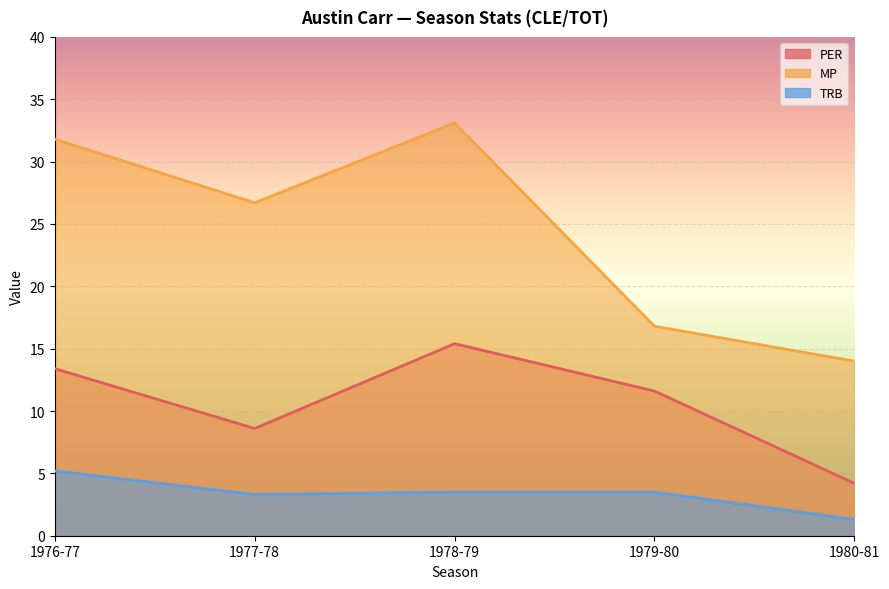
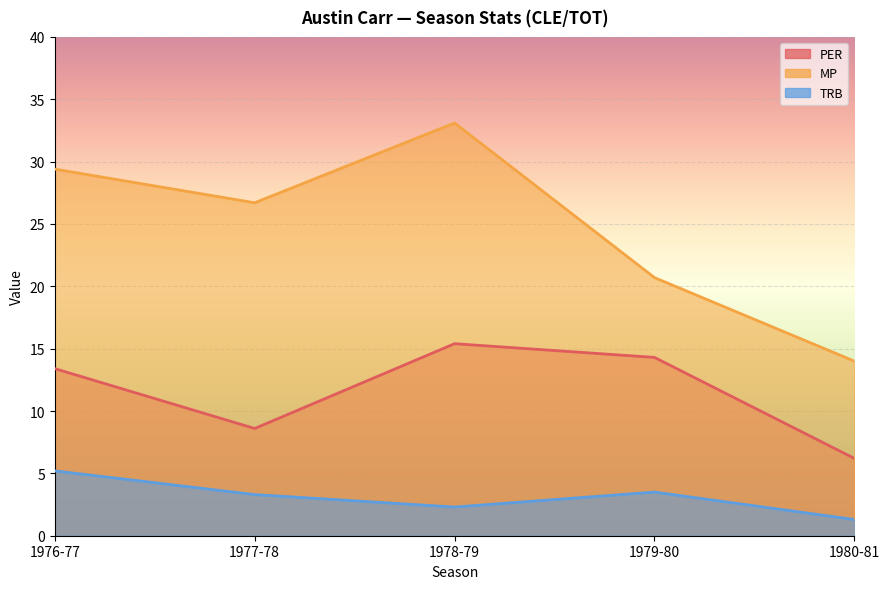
  {
    "PER": {
      "1976-77": 13.4,
      "1977-78": 8.6,
      "1978-79": 15.4,
-     "1979-80": 11.6,
-     "1980-81": 4.2
+     "1979-80": 14.3,
+     "1980-81": 6.2
    },
    "MP": {
-     "1976-77": 31.8,
+     "1976-77": 29.4,
      "1977-78": 26.7,
      "1978-79": 33.1,
-     "1979-80": 16.8,
+     "1979-80": 20.7,
      "1980-81": 14.0
    },
    "TRB": {
      "1976-77": 5.2,
      "1977-78": 3.3,
-     "1978-79": 3.5,
+     "1978-79": 2.3,
      "1979-80": 3.5,
      "1980-81": 1.3
    }
  }
